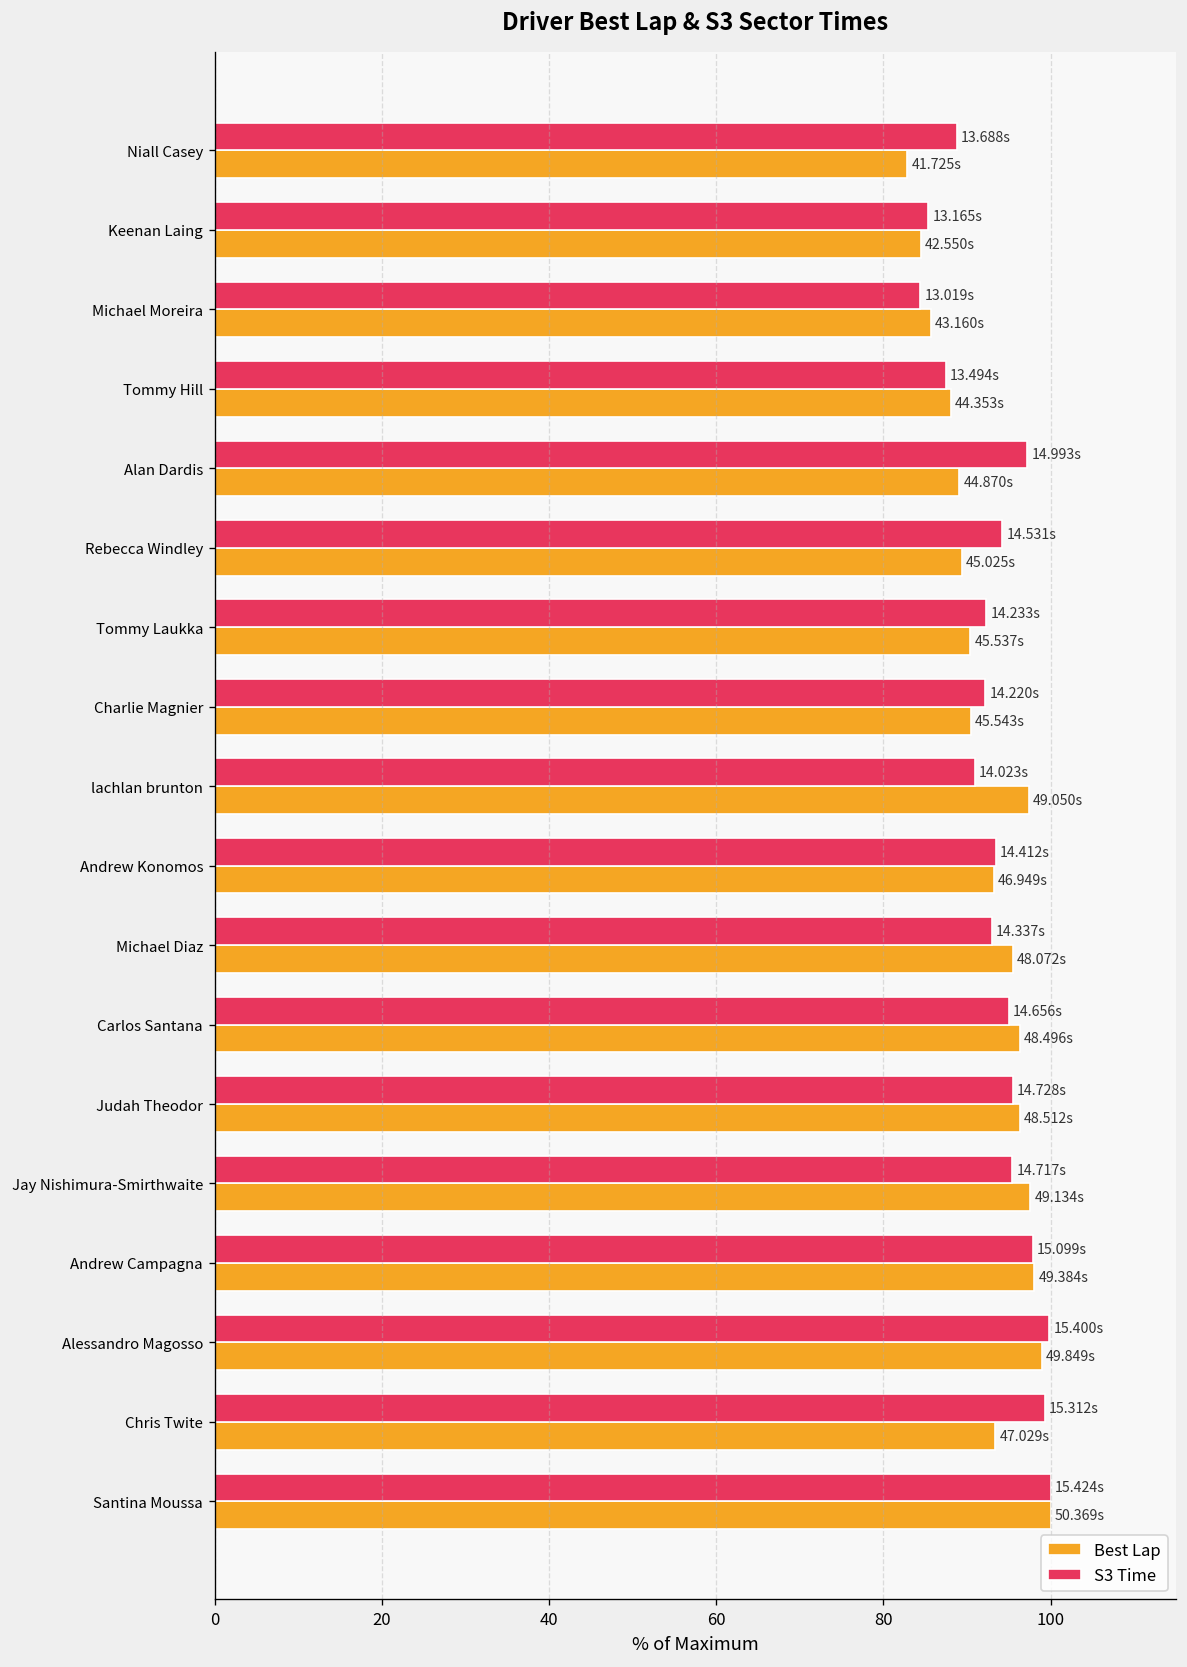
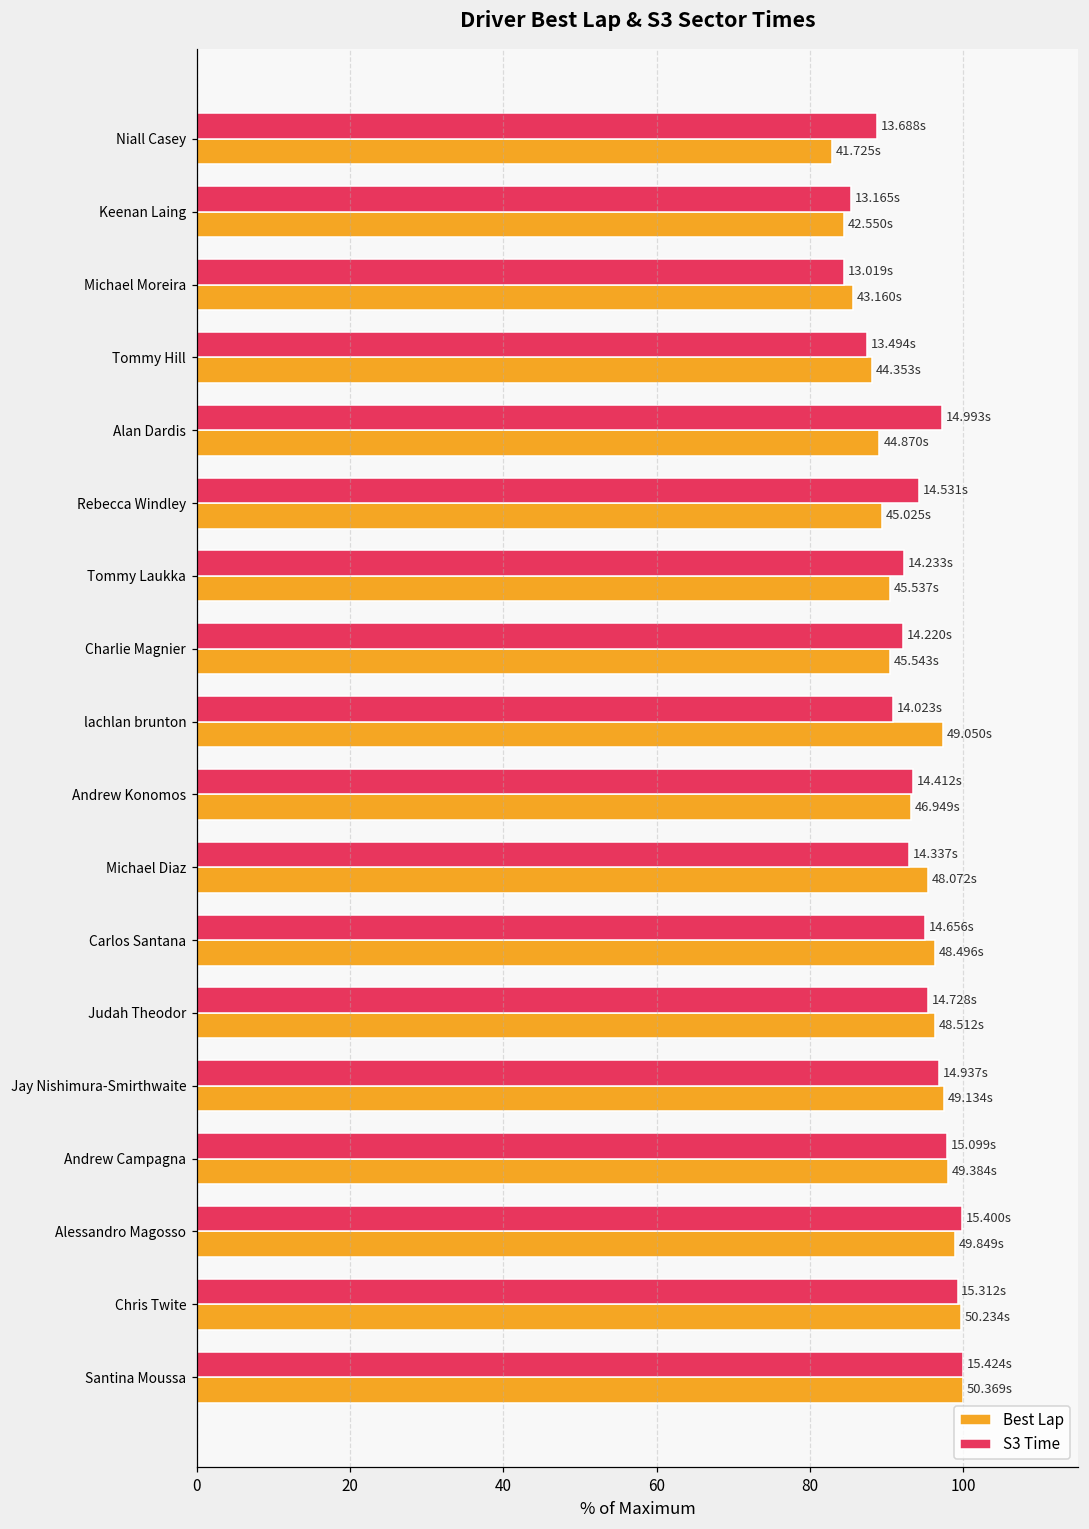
  {
    "Best Lap": {
-     "Chris Twite": "47.029s"
+     "Chris Twite": "50.234s"
    },
    "S3 Time": {
-     "Jay Nishimura-Smirthwaite": "14.717s"
+     "Jay Nishimura-Smirthwaite": "14.937s"
    }
  }
